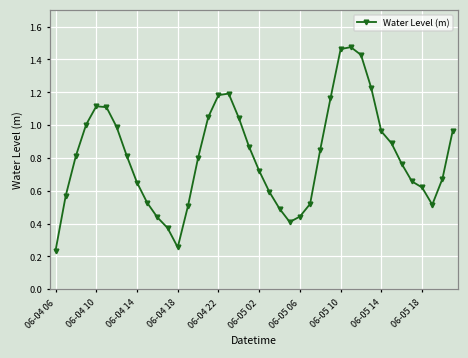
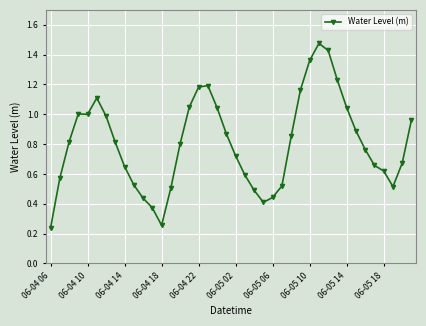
  {
    "06-04 06": 0.24,
-   "06-04 10": 1.11,
+   "06-04 10": 1.00,
    "06-04 14": 0.65,
    "06-04 18": 0.25,
    "06-04 22": 1.18,
    "06-05 02": 0.72,
    "06-05 06": 0.44,
-   "06-05 10": 1.46,
-   "06-05 14": 0.96,
+   "06-05 10": 1.36,
+   "06-05 14": 1.04,
    "06-05 18": 0.62
  }
